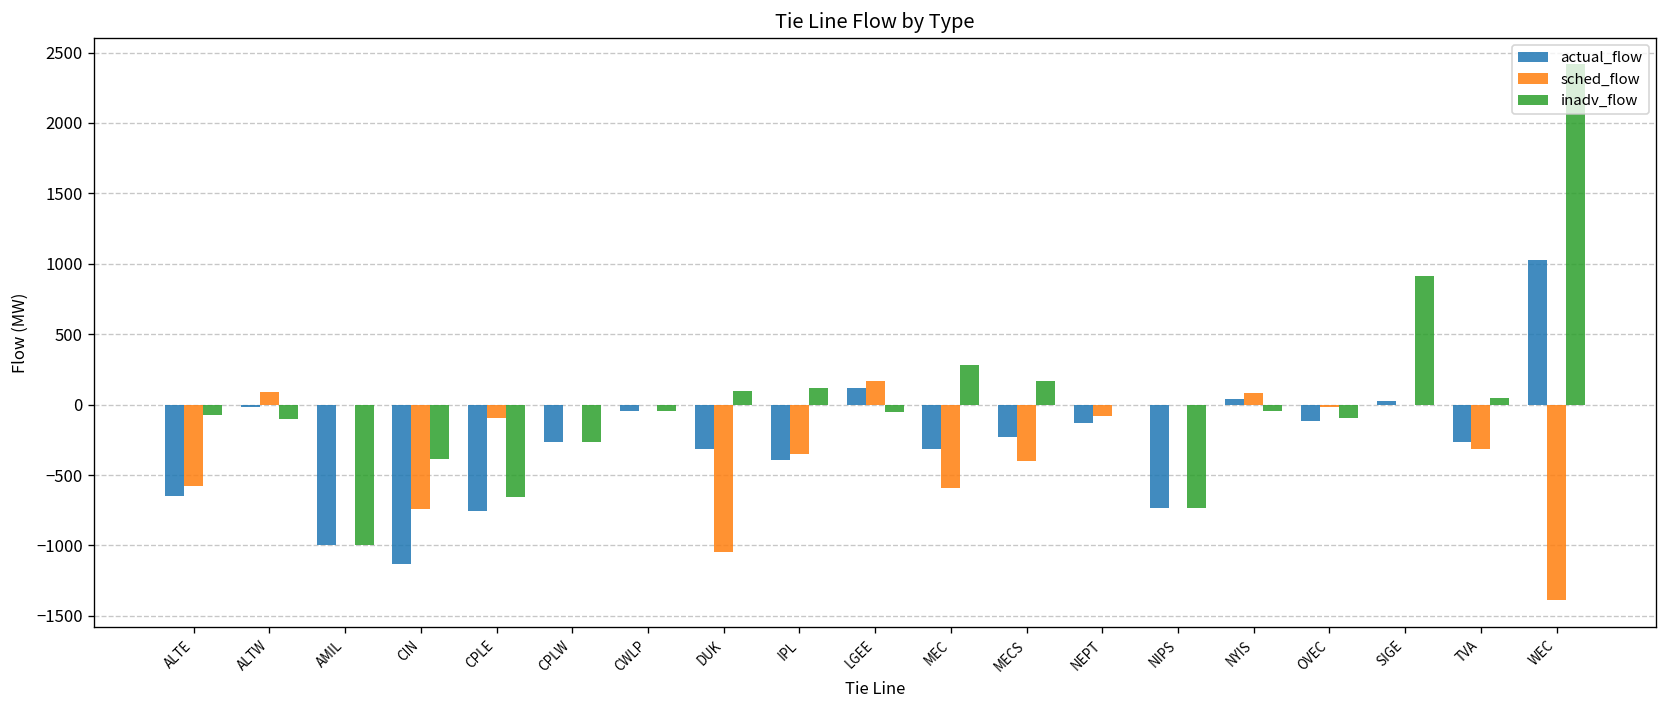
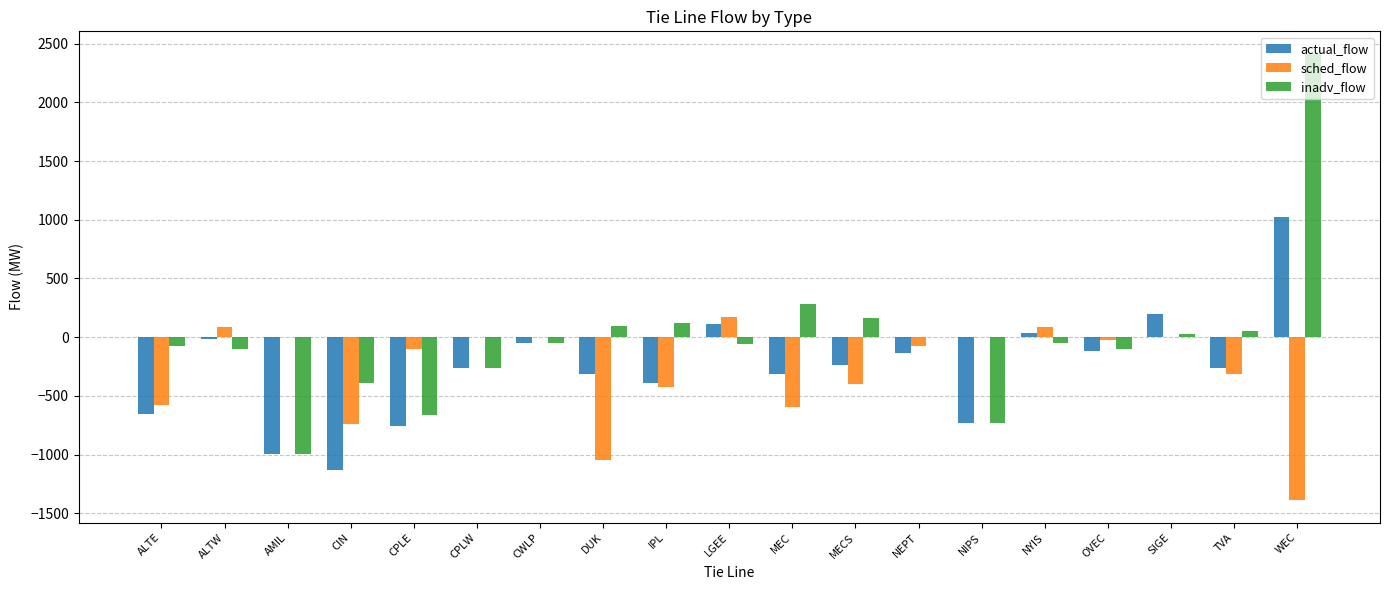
  {
    "actual_flow": {
      "ALTE": -650,
      "AMIL": -1000,
      "CIN": -1130,
      "CPLE": -760,
      "CPLW": -260,
      "CWLP": -50,
      "DUK": -310,
      "IPL": -390,
      "LGEE": 120,
      "MEC": -320,
      "MECS": -230,
      "NEPT": -130,
      "NIPS": -730,
      "NYIS": 40,
      "OVEC": -120,
-     "SIGE": 30,
+     "SIGE": 200,
      "TVA": -260,
      "WEC": 1030
    },
    "sched_flow": {
      "ALTE": -580,
      "ALTW": 90,
      "AMIL": 0,
      "CIN": -740,
      "CPLE": -100,
      "CPLW": 0,
      "CWLP": 0,
      "DUK": -1050,
-     "IPL": -350,
+     "IPL": -430,
      "LGEE": 170,
      "MEC": -590,
      "MECS": -400,
      "NEPT": -80,
      "NIPS": 0,
      "NYIS": 80,
      "SIGE": 0,
      "TVA": -310,
      "WEC": -1390
    },
    "inadv_flow": {
      "ALTE": -80,
      "ALTW": -110,
      "AMIL": -1000,
      "CIN": -390,
      "CPLE": -660,
      "CPLW": -260,
      "CWLP": -50,
      "DUK": 100,
      "IPL": 120,
      "LGEE": -50,
      "MEC": 280,
      "MECS": 170,
      "NEPT": 0,
      "NIPS": -730,
      "NYIS": -50,
      "OVEC": -100,
-     "SIGE": 910,
+     "SIGE": 30,
      "TVA": 50
    }
  }
